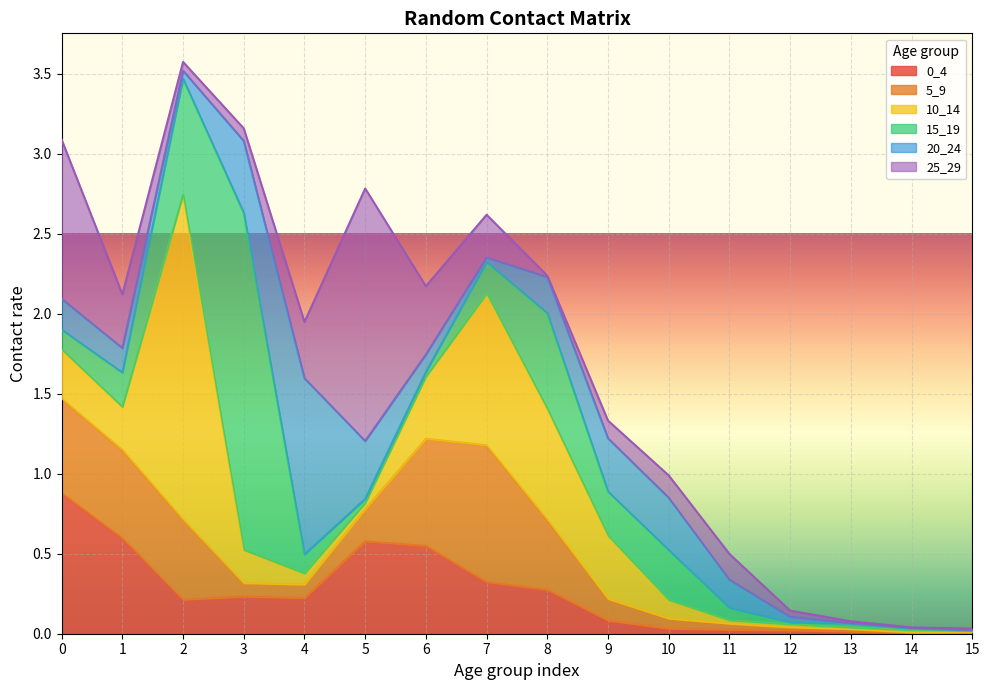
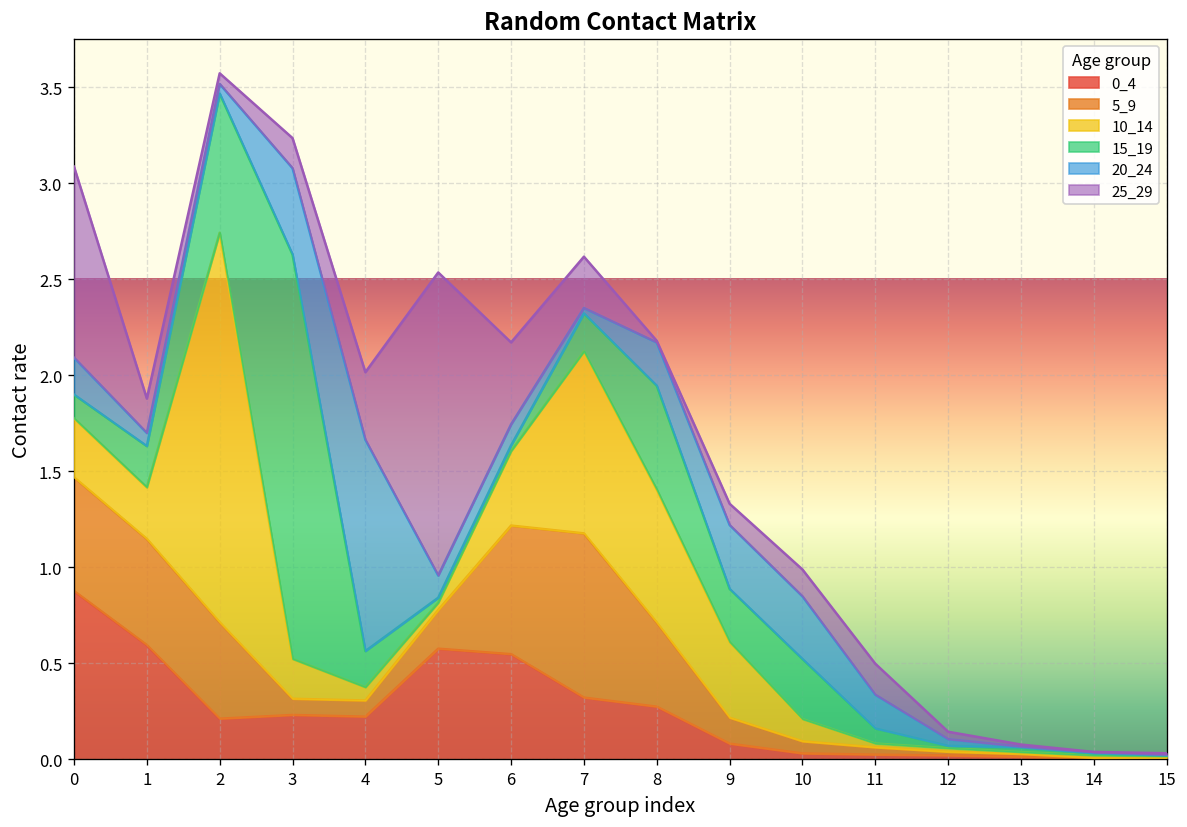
  {
    "10_14": {
      "0": 0.31,
      "1": 0.27,
      "2": 2.03,
      "3": 0.21,
      "4": 0.07,
      "5": 0.04,
      "6": 0.39,
      "7": 0.95,
      "8": 0.69,
      "9": 0.39,
      "10": 0.12,
      "11": 0.02
    },
    "15_19": {
      "0": 0.12,
      "1": 0.21,
      "2": 0.73,
      "3": 2.11,
-     "4": 0.12,
+     "4": 0.19,
      "5": 0.03,
      "6": 0.03,
      "7": 0.20,
-     "8": 0.60,
+     "8": 0.54,
      "9": 0.28,
      "10": 0.31,
      "11": 0.08
    },
    "20_24": {
      "0": 0.19,
-     "1": 0.15,
+     "1": 0.07,
      "2": 0.05,
      "3": 0.45,
      "4": 1.10,
-     "5": 0.36,
+     "5": 0.12,
      "6": 0.11,
      "7": 0.03,
      "9": 0.33,
      "10": 0.33,
      "11": 0.18,
      "12": 0.03
    },
    "25_29": {
      "0": 0.99,
-     "1": 0.34,
+     "1": 0.18,
      "2": 0.06,
-     "3": 0.08,
+     "3": 0.16,
      "4": 0.35,
      "5": 1.58,
      "6": 0.43,
      "7": 0.27,
      "9": 0.11,
      "10": 0.14,
      "11": 0.16,
      "12": 0.04
    }
  }
